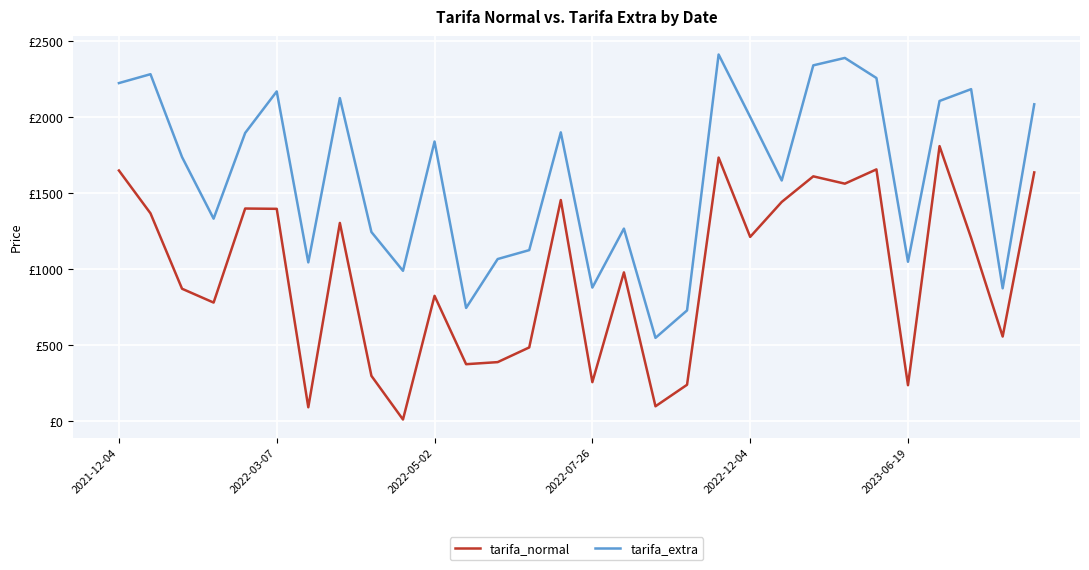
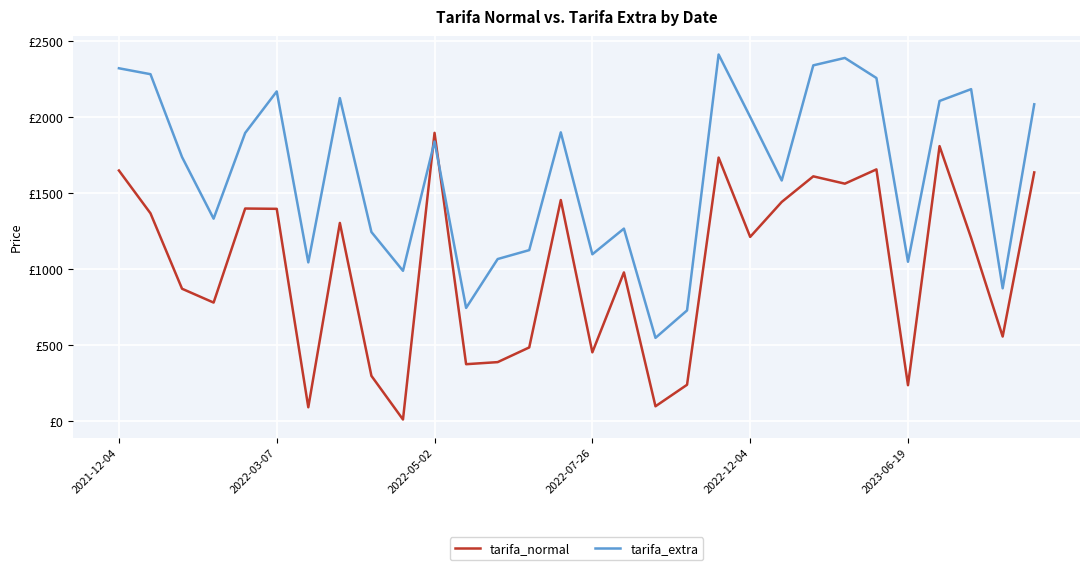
  {
    "tarifa_normal": {
      "2021-12-04": "£1650",
      "2022-03-07": "£1400",
-     "2022-05-02": "£820",
-     "2022-07-26": "£260",
+     "2022-05-02": "£1900",
+     "2022-07-26": "£450",
      "2022-12-04": "£1210",
      "2023-06-19": "£240"
    },
    "tarifa_extra": {
-     "2021-12-04": "£2220",
+     "2021-12-04": "£2320",
      "2022-03-07": "£2170",
      "2022-05-02": "£1840",
-     "2022-07-26": "£880",
+     "2022-07-26": "£1100",
      "2022-12-04": "£2000",
      "2023-06-19": "£1050"
    }
  }
